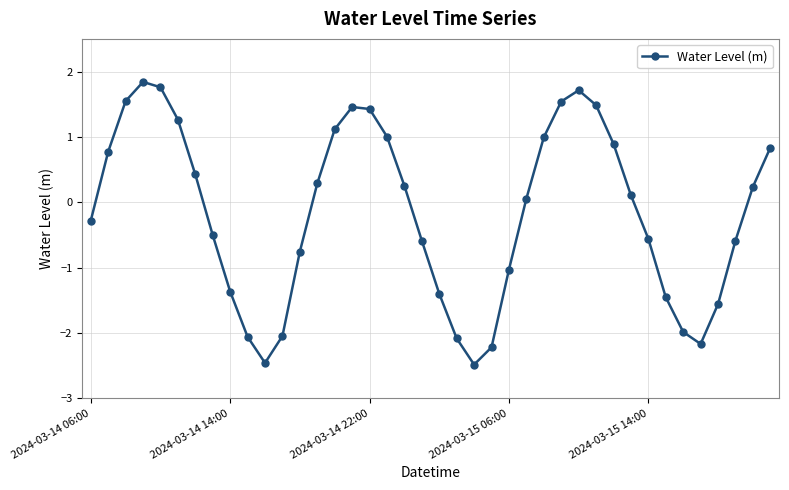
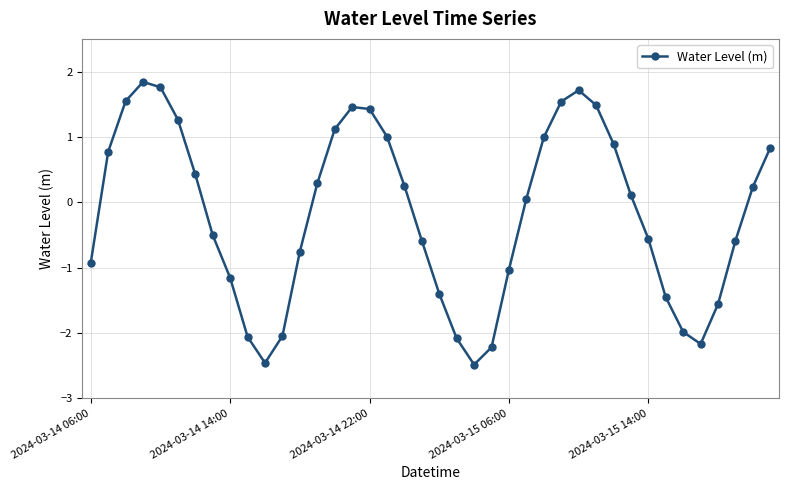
  {
-   "2024-03-14 06:00": -0.3,
-   "2024-03-14 14:00": -1.4,
+   "2024-03-14 06:00": -0.9,
+   "2024-03-14 14:00": -1.2,
    "2024-03-14 22:00": 1.4,
    "2024-03-15 06:00": -1.0,
    "2024-03-15 14:00": -0.6
  }
